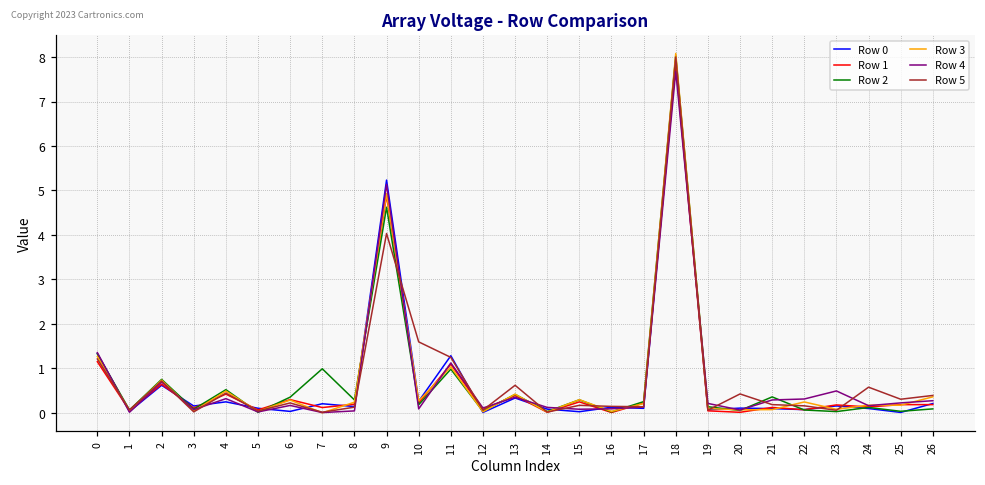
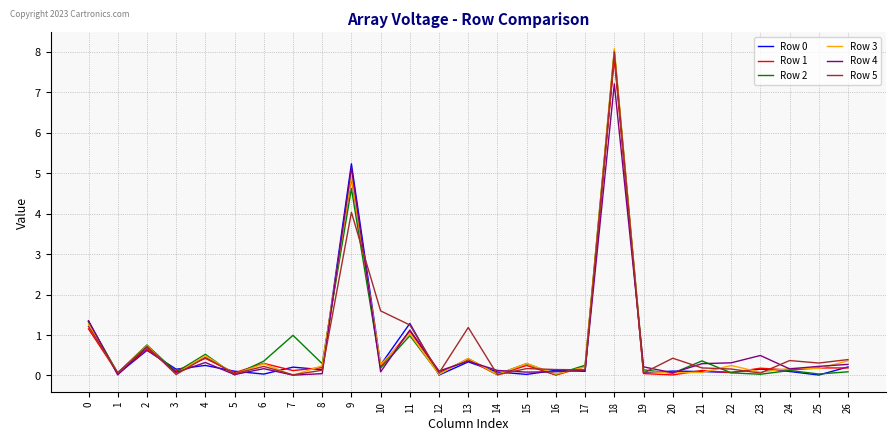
  {
    "Row 0": {
      "4": 0.2,
      "6": 0.0,
      "7": 0.2,
      "9": 5.2,
      "18": 7.9
    },
    "Row 1": {
      "7": 0.1,
      "18": 7.8
    },
    "Row 2": {
      "7": 1.0,
      "9": 4.6,
      "21": 0.4,
      "26": 0.1
    },
    "Row 3": {
      "22": 0.2
    },
    "Row 4": {
      "4": 0.3,
      "8": 0.0,
      "9": 5.1,
      "10": 0.1,
-     "18": 7.7,
+     "18": 7.2,
      "19": 0.2,
      "21": 0.3,
      "22": 0.3,
      "23": 0.5
    },
    "Row 5": {
      "9": 4.0,
      "10": 1.6,
-     "13": 0.6,
+     "13": 1.2,
      "15": 0.2,
      "20": 0.4,
      "21": 0.2,
      "22": 0.2,
-     "24": 0.6,
+     "24": 0.4,
      "25": 0.3
    }
  }
